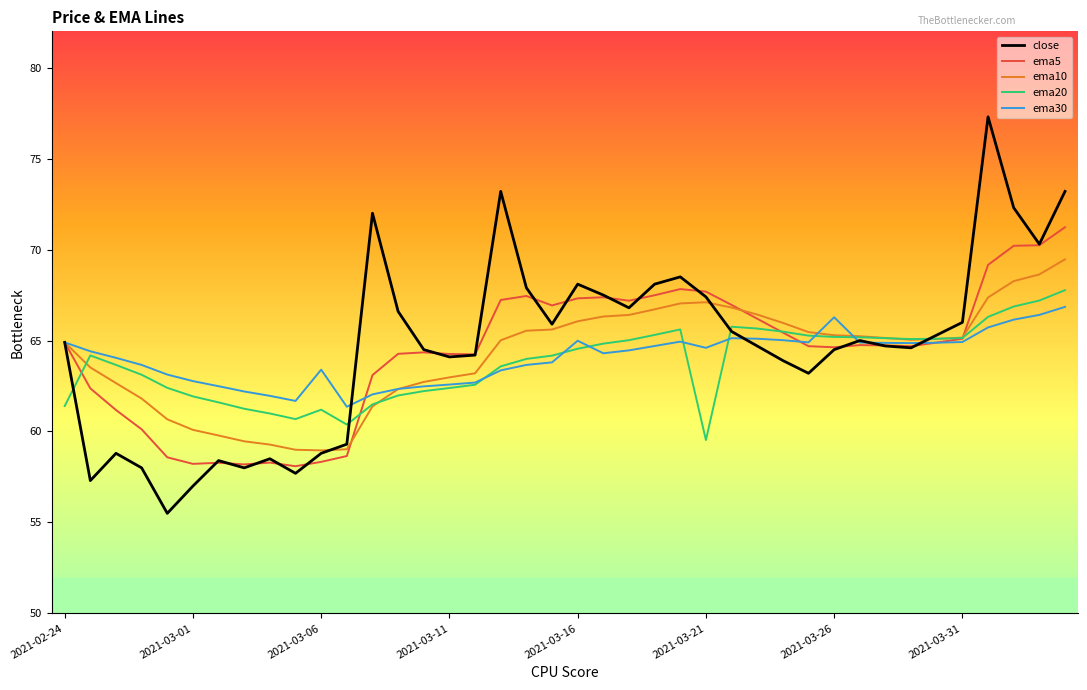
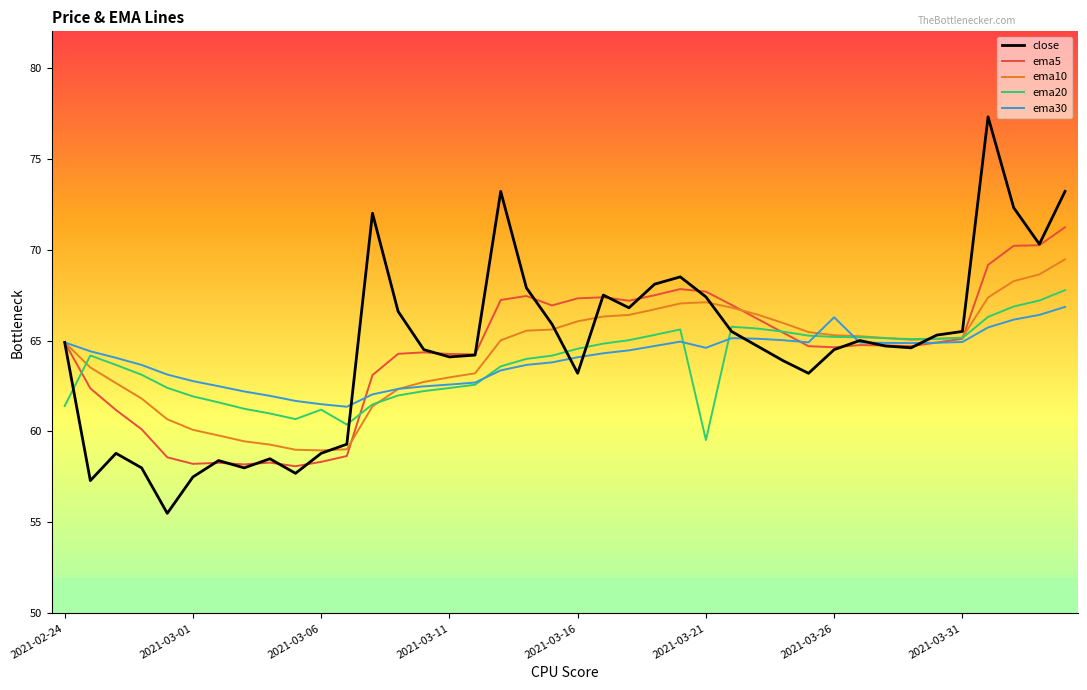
  {
    "close": {
-     "2021-03-01": 57.0,
+     "2021-03-01": 57.5,
      "2021-03-06": 58.8,
      "2021-03-11": 64.1,
-     "2021-03-16": 68.1,
+     "2021-03-16": 63.2,
      "2021-03-21": 67.4,
-     "2021-03-31": 66.0
+     "2021-03-31": 65.5
    },
    "ema20": {
      "2021-02-24": 61.4,
      "2021-03-01": 61.9,
      "2021-03-06": 61.2,
      "2021-03-11": 62.4,
      "2021-03-16": 64.6,
      "2021-03-21": 59.5
    },
    "ema30": {
      "2021-03-01": 62.8,
-     "2021-03-06": 63.4,
+     "2021-03-06": 61.5,
      "2021-03-11": 62.6,
-     "2021-03-16": 65.0,
+     "2021-03-16": 64.1,
      "2021-03-21": 64.6,
      "2021-03-26": 66.3,
      "2021-03-31": 64.9
    }
  }
